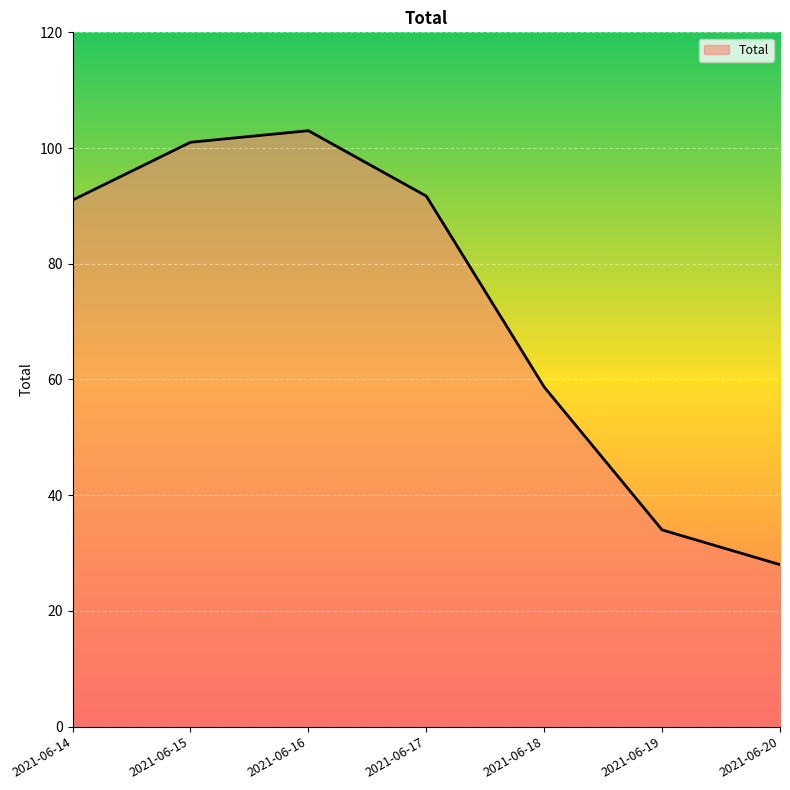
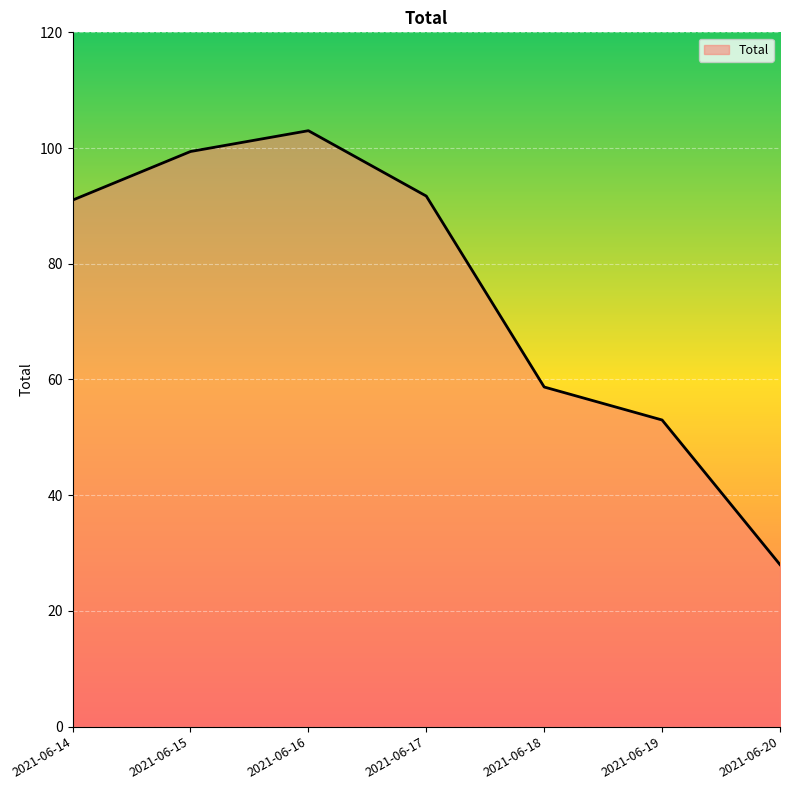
  {
    "2021-06-14": 91,
-   "2021-06-15": 101,
+   "2021-06-15": 99,
    "2021-06-16": 103,
    "2021-06-17": 92,
    "2021-06-18": 59,
-   "2021-06-19": 34,
+   "2021-06-19": 53,
    "2021-06-20": 28
  }
